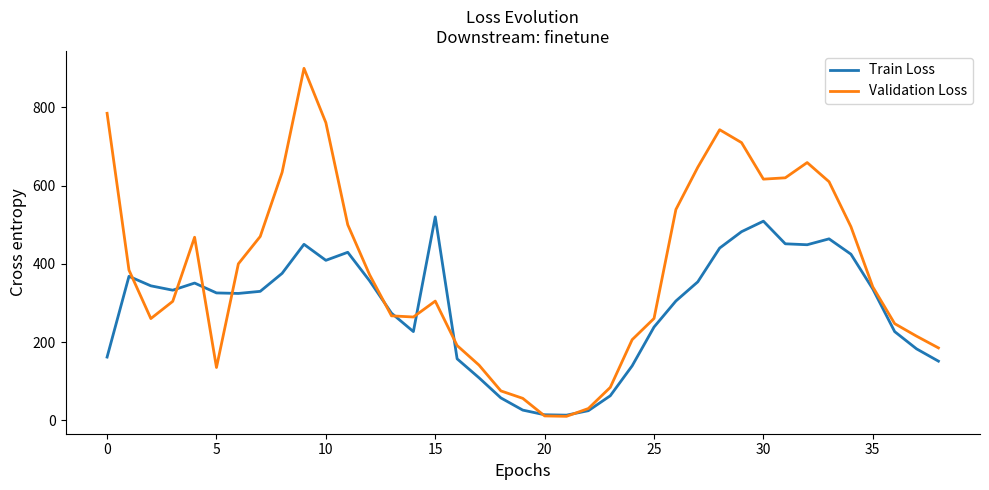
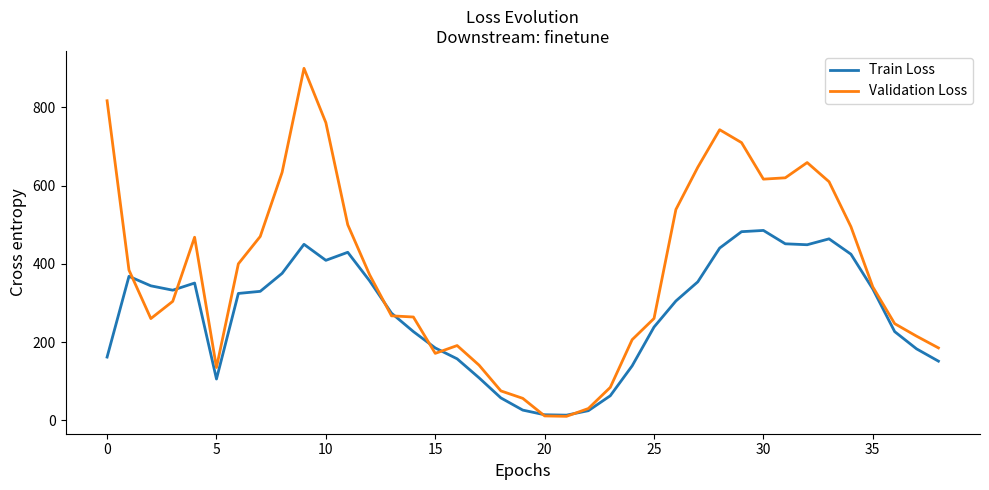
  {
    "Train Loss": {
      "0": 160,
-     "5": 330,
+     "5": 110,
      "10": 410,
-     "15": 520,
+     "15": 180,
      "25": 240,
-     "30": 510
+     "30": 490
    },
    "Validation Loss": {
-     "0": 790,
+     "0": 820,
      "5": 130,
      "10": 760,
-     "15": 300,
+     "15": 170,
      "25": 260,
      "30": 620
    }
  }
